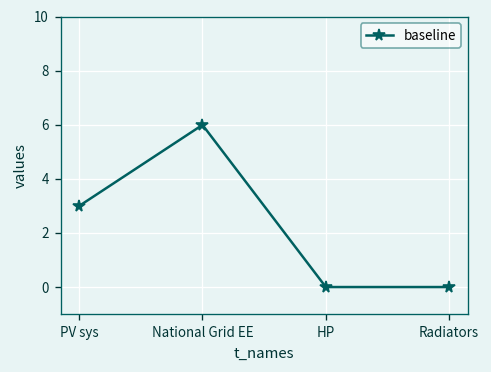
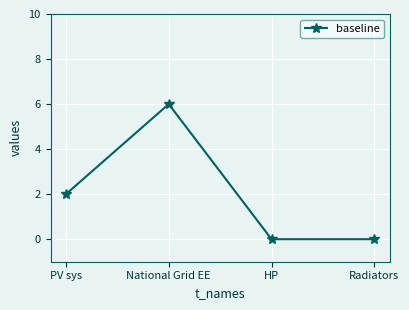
  {
-   "PV sys": 3,
+   "PV sys": 2,
    "National Grid EE": 6,
    "HP": 0,
    "Radiators": 0
  }
